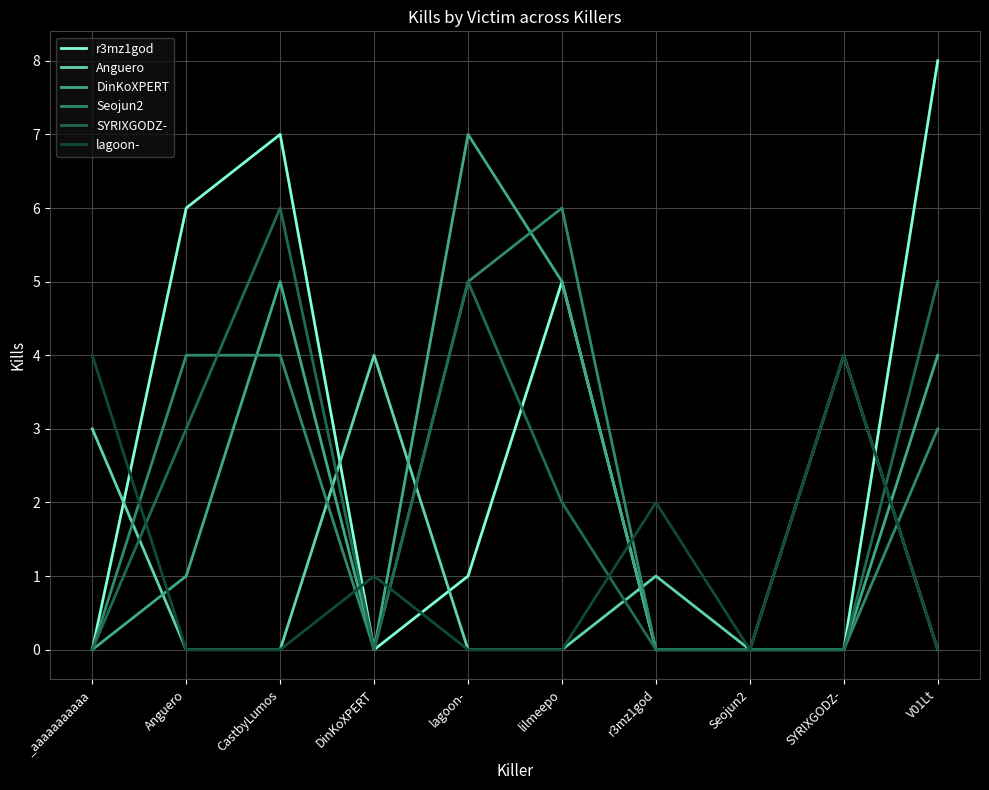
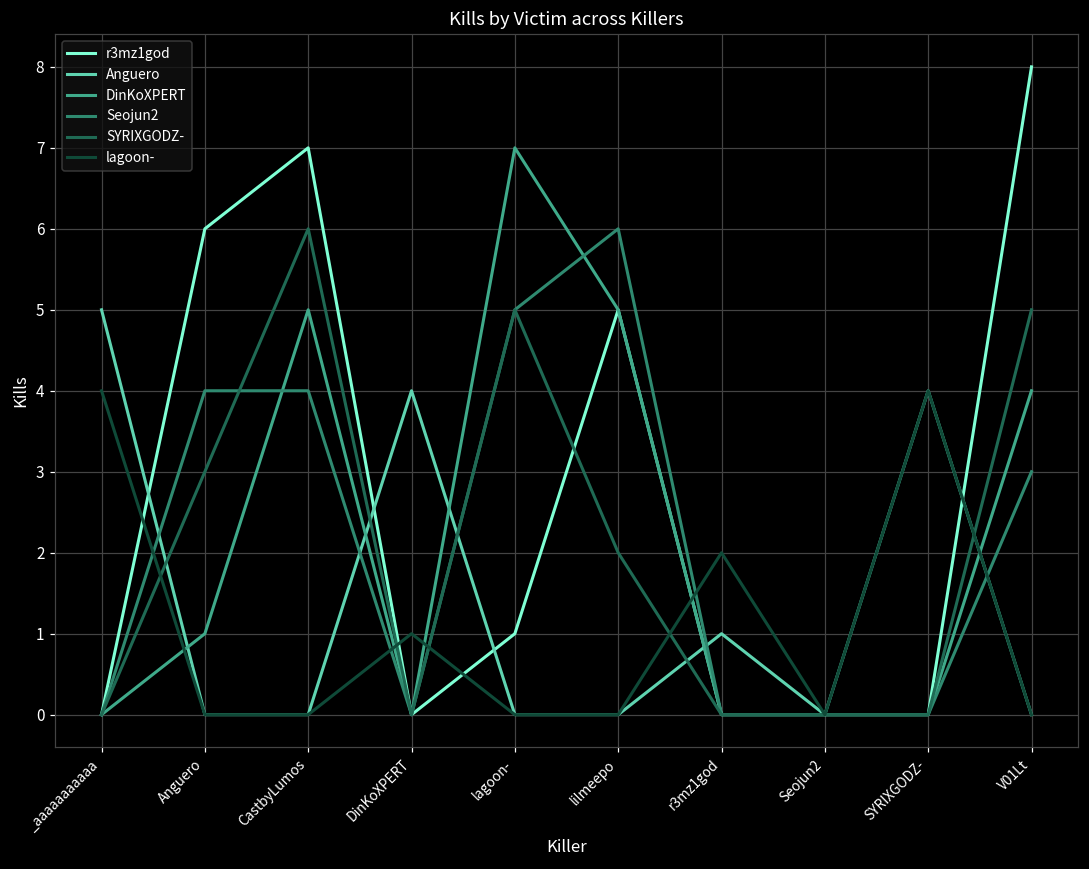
  {
    "r3mz1god": {
      "Anguero": 6,
      "CastbyLumos": 7,
      "lagoon-": 1,
      "V01Lt": 8
    },
    "Anguero": {
-     "_aaaaaaaaaaa": 3,
+     "_aaaaaaaaaaa": 5,
      "DinKoXPERT": 4,
      "r3mz1god": 1
    }
  }
